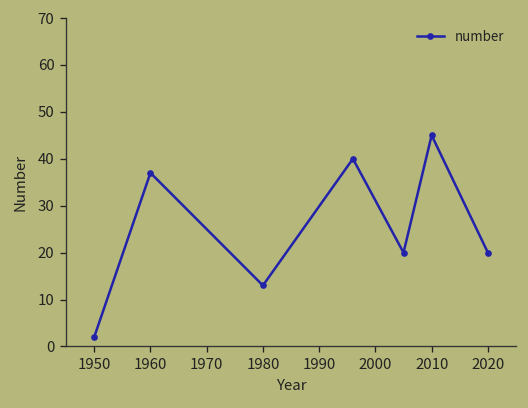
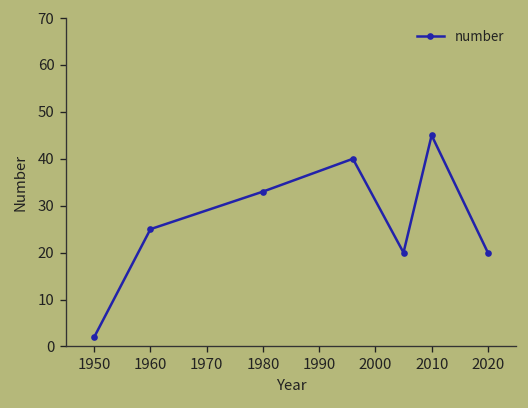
  {
    "1950": 2,
-   "1960": 37,
-   "1980": 13,
+   "1960": 25,
+   "1980": 33,
    "2010": 45,
    "2020": 20
  }
